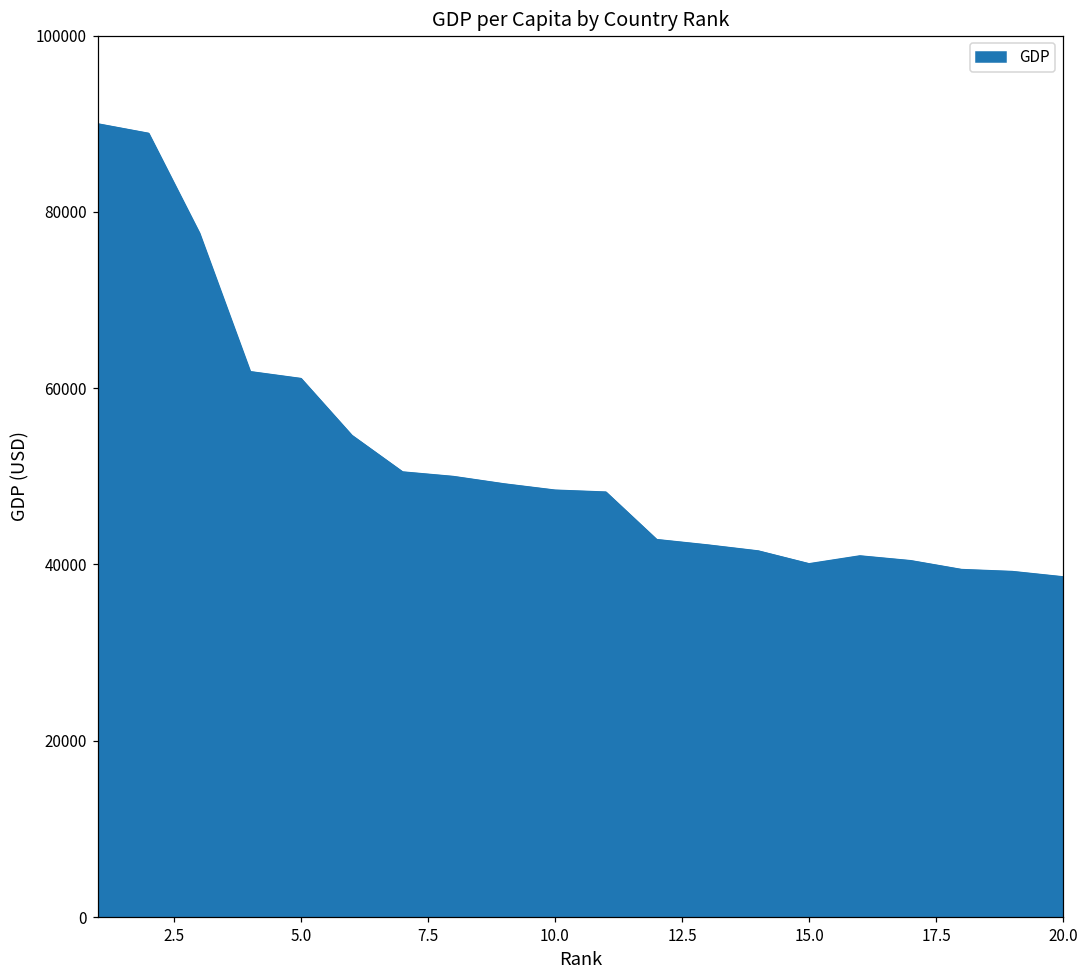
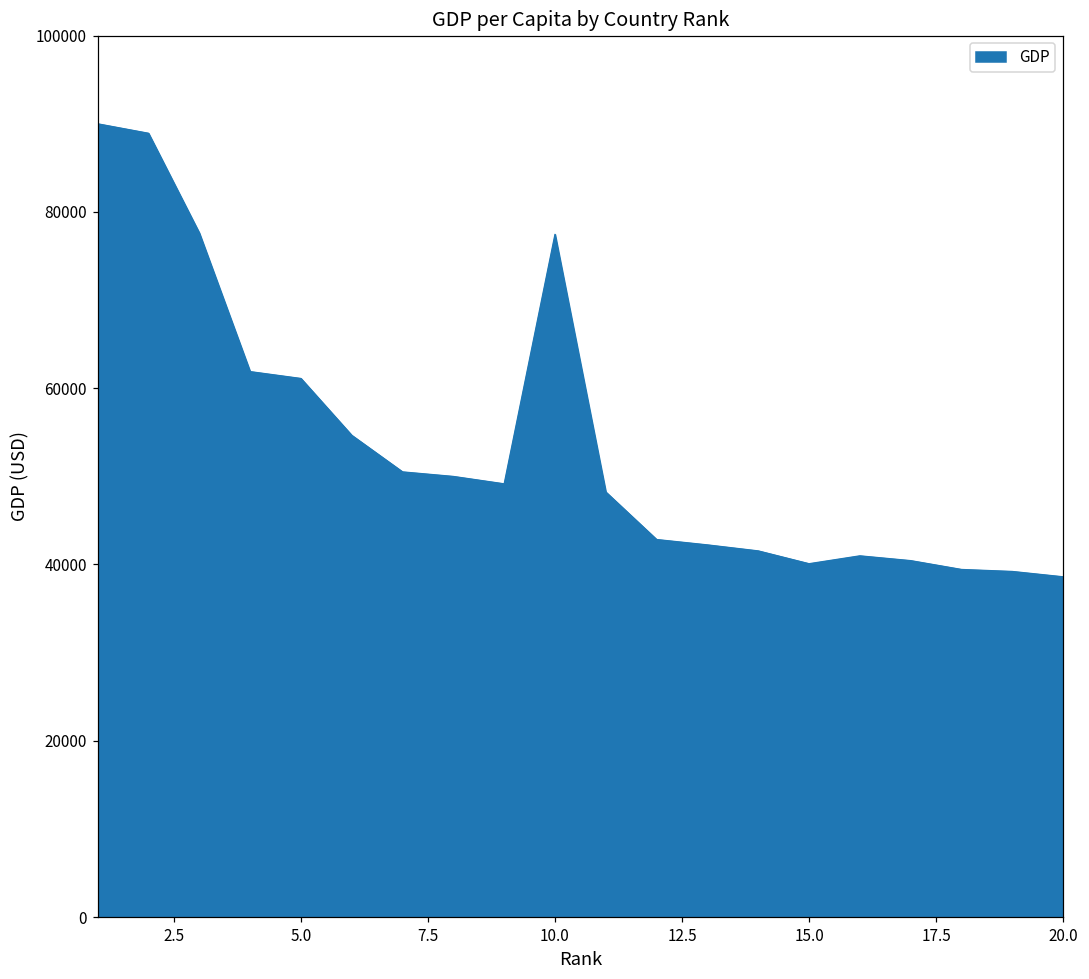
  {
    "5.0": 61000,
-   "10.0": 48000,
+   "10.0": 77000,
    "15.0": 40000,
    "20.0": 39000
  }
